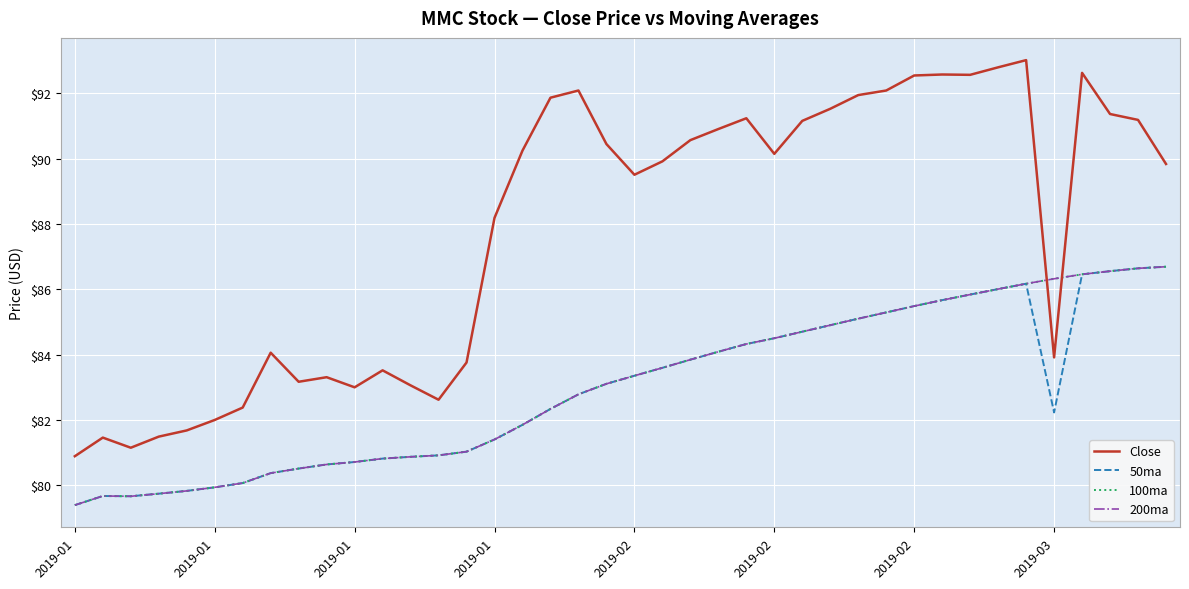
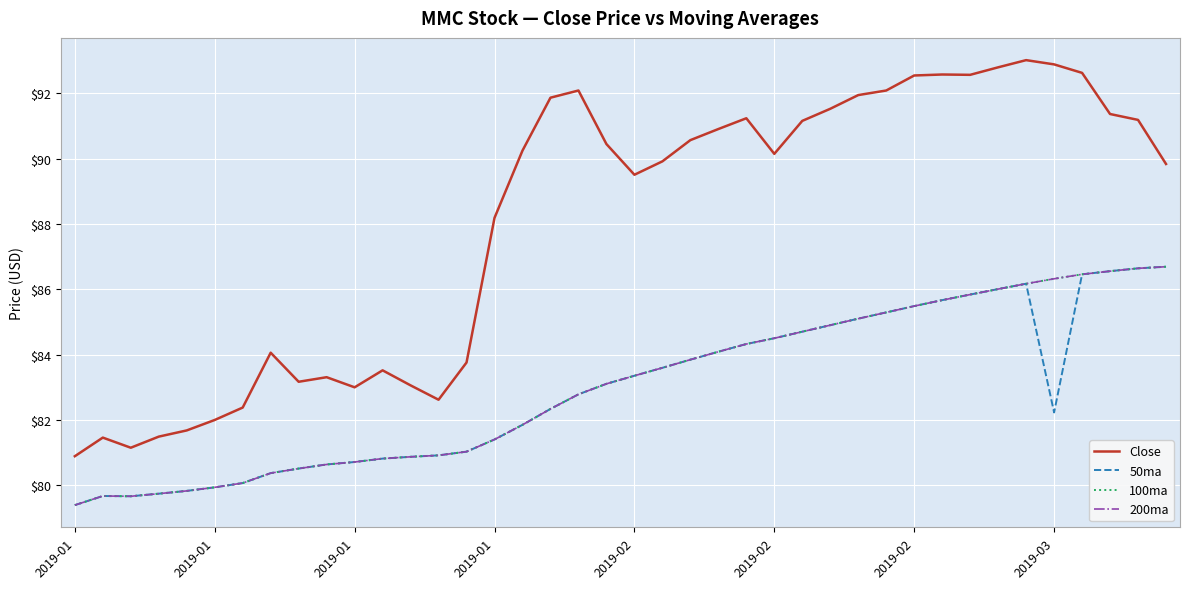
  {
    "Close": {
-     "2019-03": "$83.9"
+     "2019-03": "$92.9"
    },
    "50ma": {
      "2019-03": "$82.2"
    },
    "200ma": {
      "2019-03": "$86.3"
    }
  }
